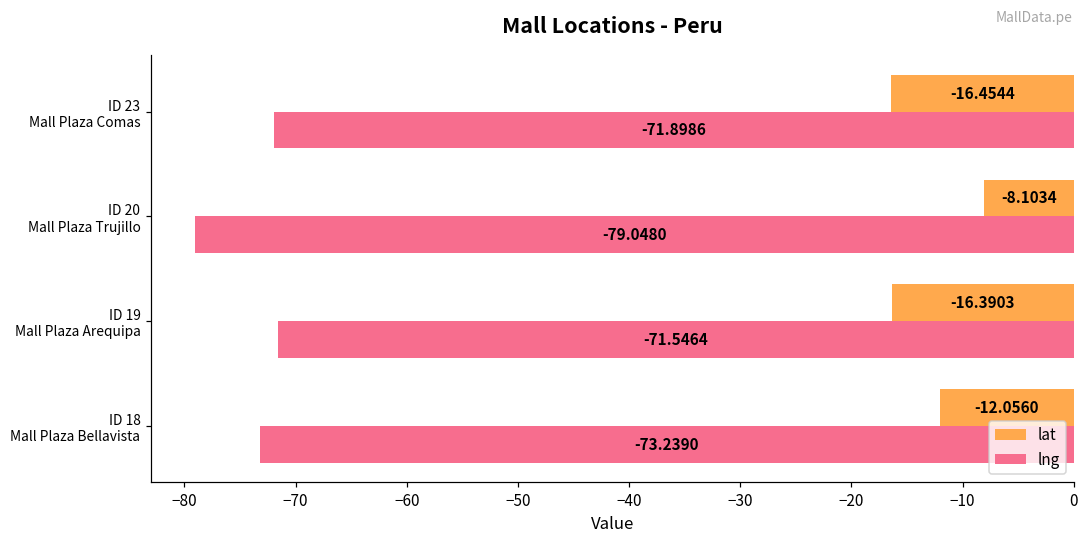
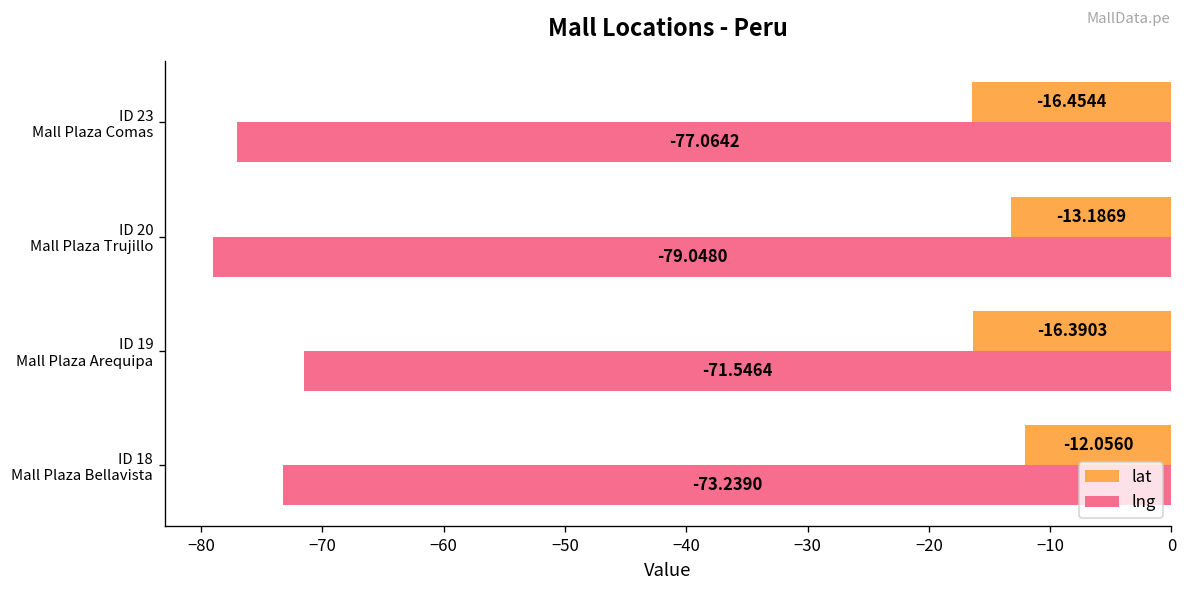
  {
    "lat": {
      "ID 23 Mall Plaza Comas": -16.4544,
-     "ID 20 Mall Plaza Trujillo": -8.1034,
+     "ID 20 Mall Plaza Trujillo": -13.1869,
      "ID 19 Mall Plaza Arequipa": -16.3903,
      "ID 18 Mall Plaza Bellavista": -12.0560
    },
    "lng": {
-     "ID 23 Mall Plaza Comas": -71.8986,
+     "ID 23 Mall Plaza Comas": -77.0642,
      "ID 20 Mall Plaza Trujillo": -79.0480,
      "ID 19 Mall Plaza Arequipa": -71.5464,
      "ID 18 Mall Plaza Bellavista": -73.2390
    }
  }
